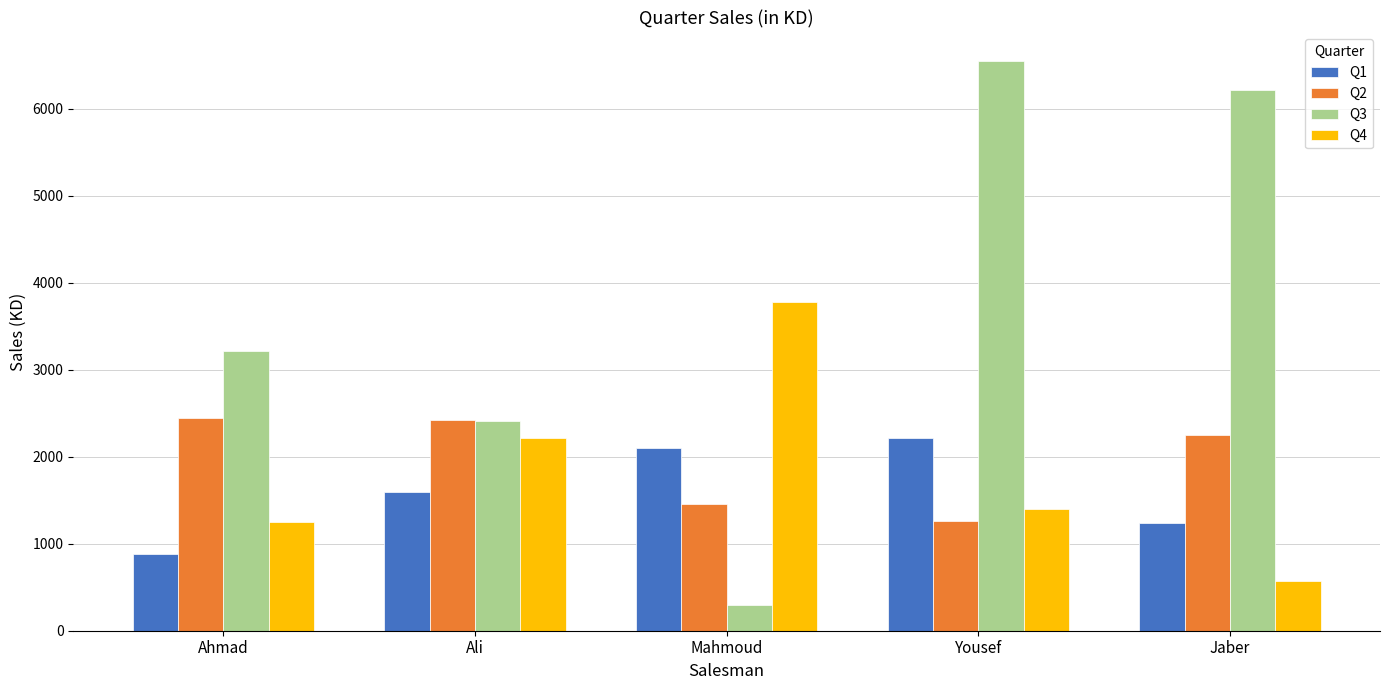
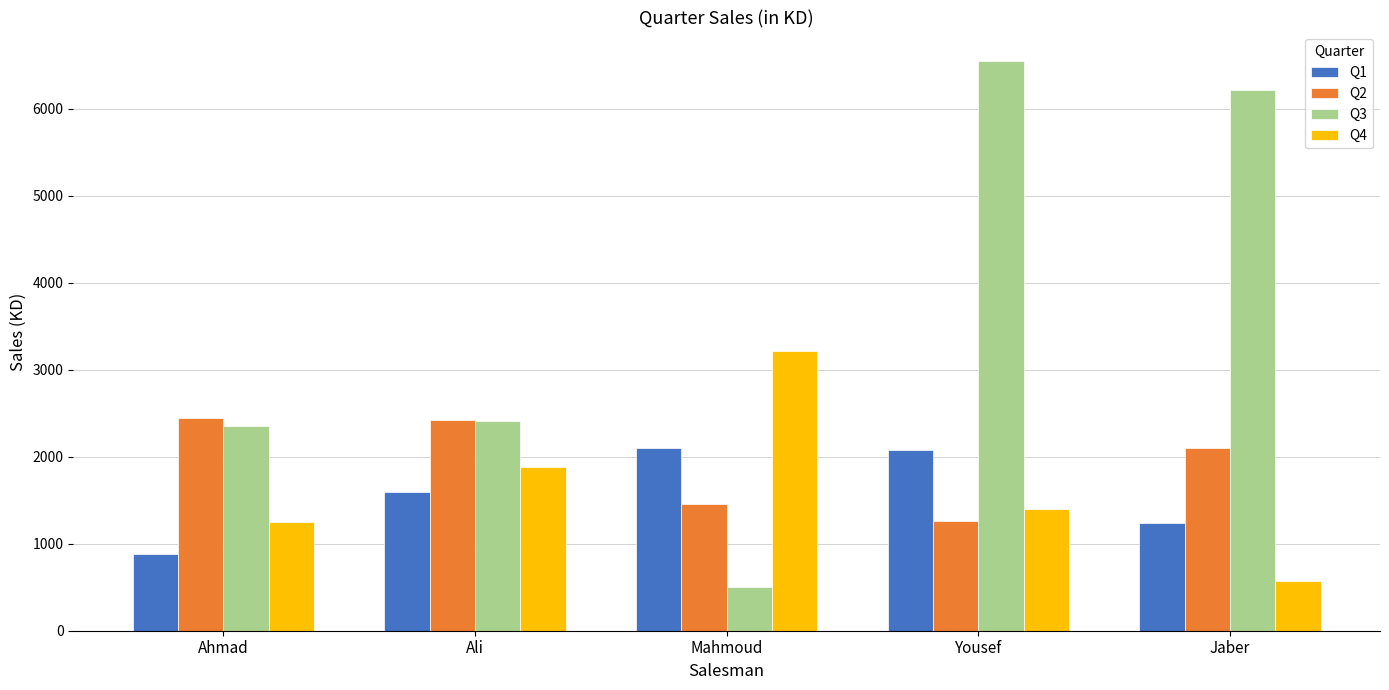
  {
    "Q1": {
      "Ahmad": 900,
      "Ali": 1600,
      "Mahmoud": 2100,
-     "Yousef": 2200,
+     "Yousef": 2100,
      "Jaber": 1200
    },
    "Q2": {
      "Ahmad": 2400,
      "Ali": 2400,
      "Mahmoud": 1500,
      "Yousef": 1300,
-     "Jaber": 2300
+     "Jaber": 2100
    },
    "Q3": {
-     "Ahmad": 3200,
+     "Ahmad": 2300,
      "Ali": 2400,
-     "Mahmoud": 300,
+     "Mahmoud": 500,
      "Yousef": 6500,
      "Jaber": 6200
    },
    "Q4": {
      "Ahmad": 1200,
-     "Ali": 2200,
-     "Mahmoud": 3800,
+     "Ali": 1900,
+     "Mahmoud": 3200,
      "Yousef": 1400,
      "Jaber": 600
    }
  }
